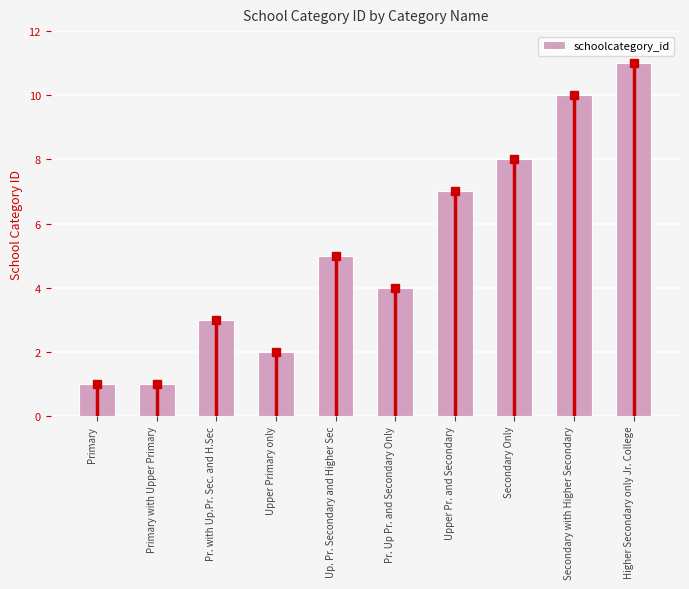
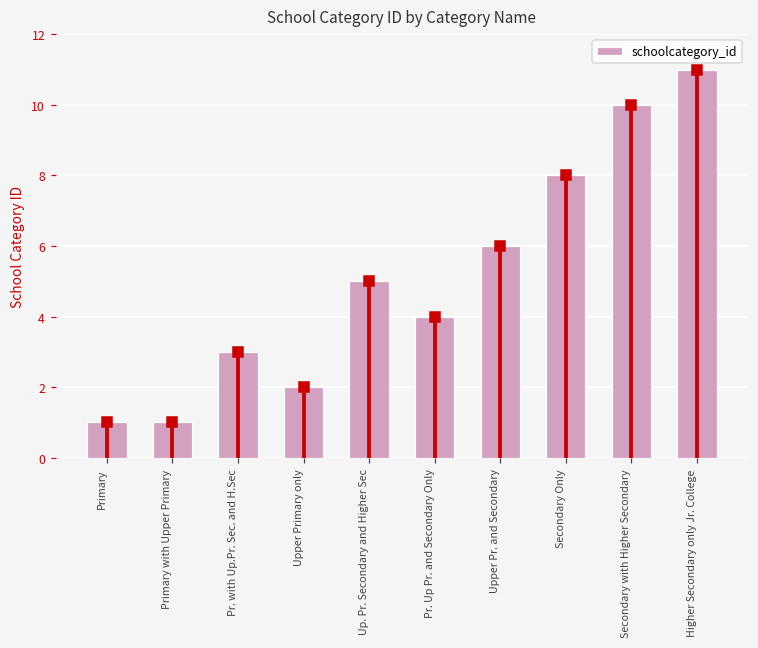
  {
    "schoolcategory_id": {
      "Primary": 1,
      "Primary with Upper Primary": 1,
      "Pr. with Up.Pr. Sec. and H.Sec": 3,
      "Upper Primary only": 2,
      "Up. Pr. Secondary and Higher Sec": 5,
      "Pr. Up Pr. and Secondary Only": 4,
-     "Upper Pr. and Secondary": 7,
+     "Upper Pr. and Secondary": 6,
      "Secondary Only": 8,
      "Secondary with Higher Secondary": 10,
      "Higher Secondary only Jr. College": 11
    }
  }
